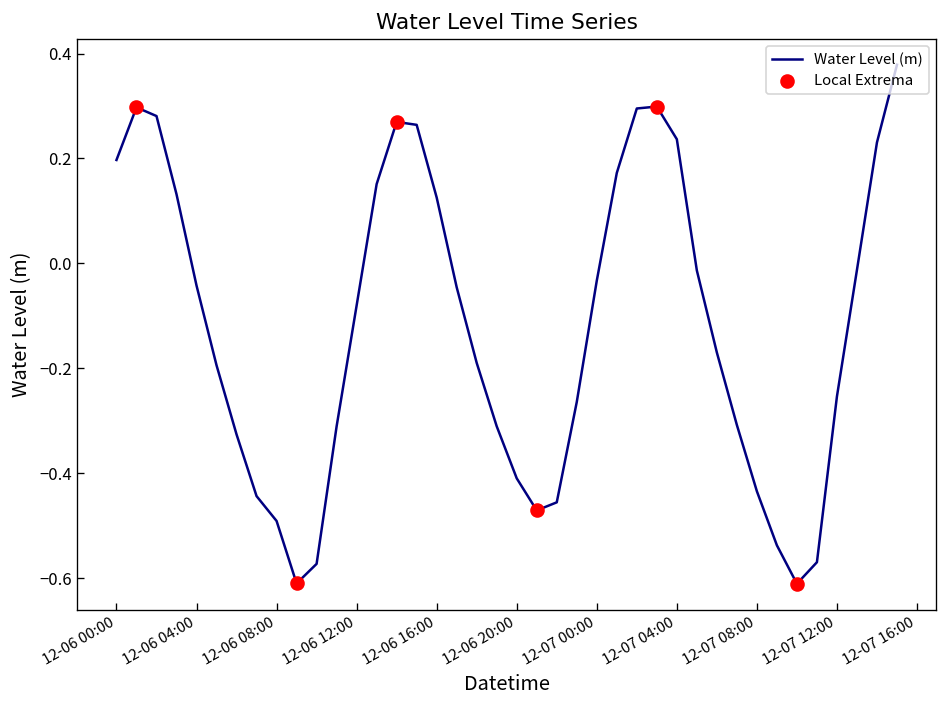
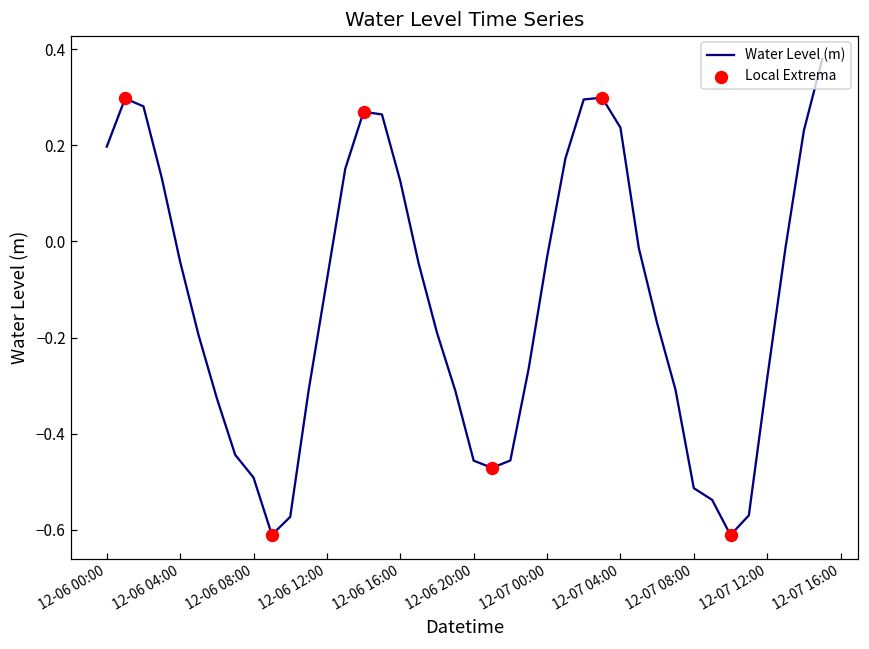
  {
    "Water Level (m)": {
      "12-06 00:00": 0.20,
      "12-06 04:00": -0.04,
      "12-06 08:00": -0.49,
      "12-06 12:00": -0.08,
      "12-06 16:00": 0.13,
-     "12-06 20:00": -0.41,
+     "12-06 20:00": -0.46,
      "12-07 00:00": -0.03,
      "12-07 04:00": 0.24,
-     "12-07 08:00": -0.43,
-     "12-07 12:00": -0.25
+     "12-07 08:00": -0.51,
+     "12-07 12:00": -0.28
    }
  }
